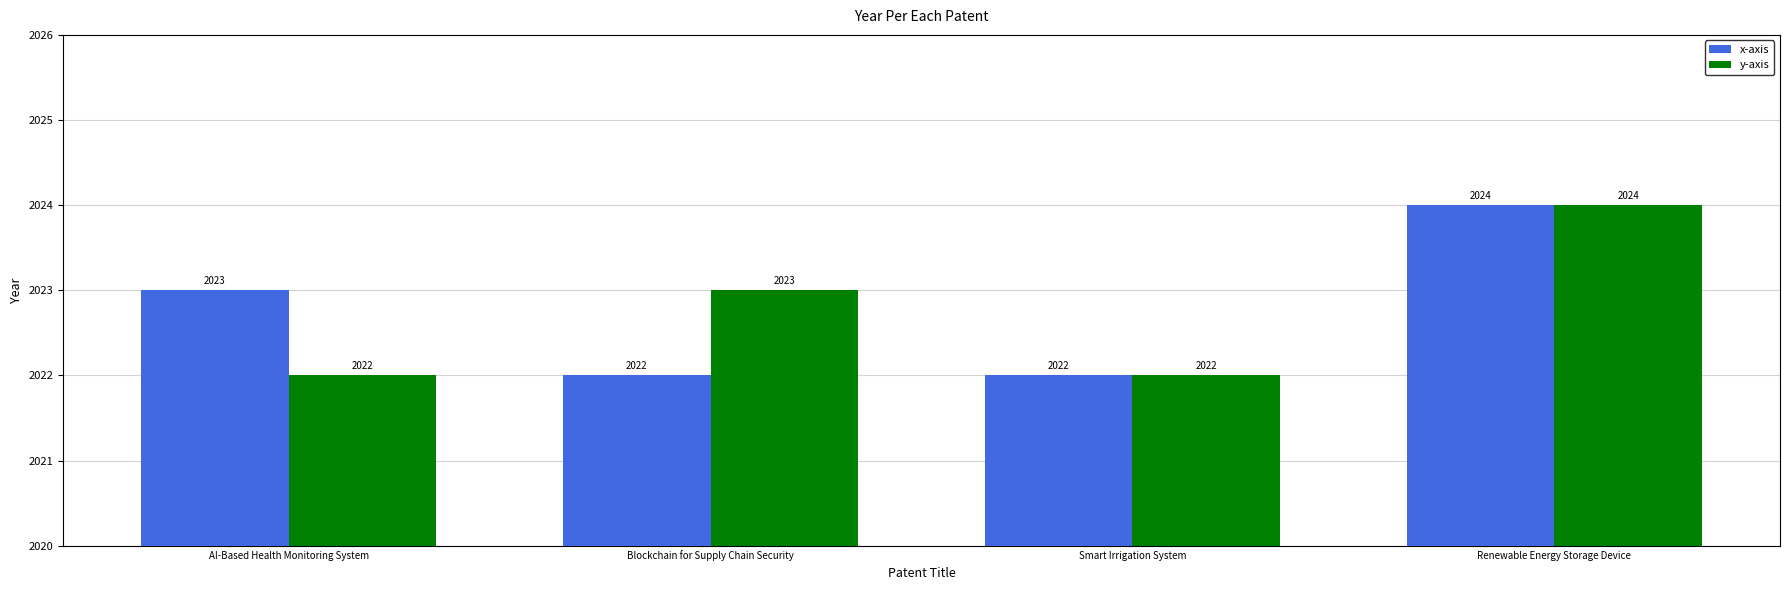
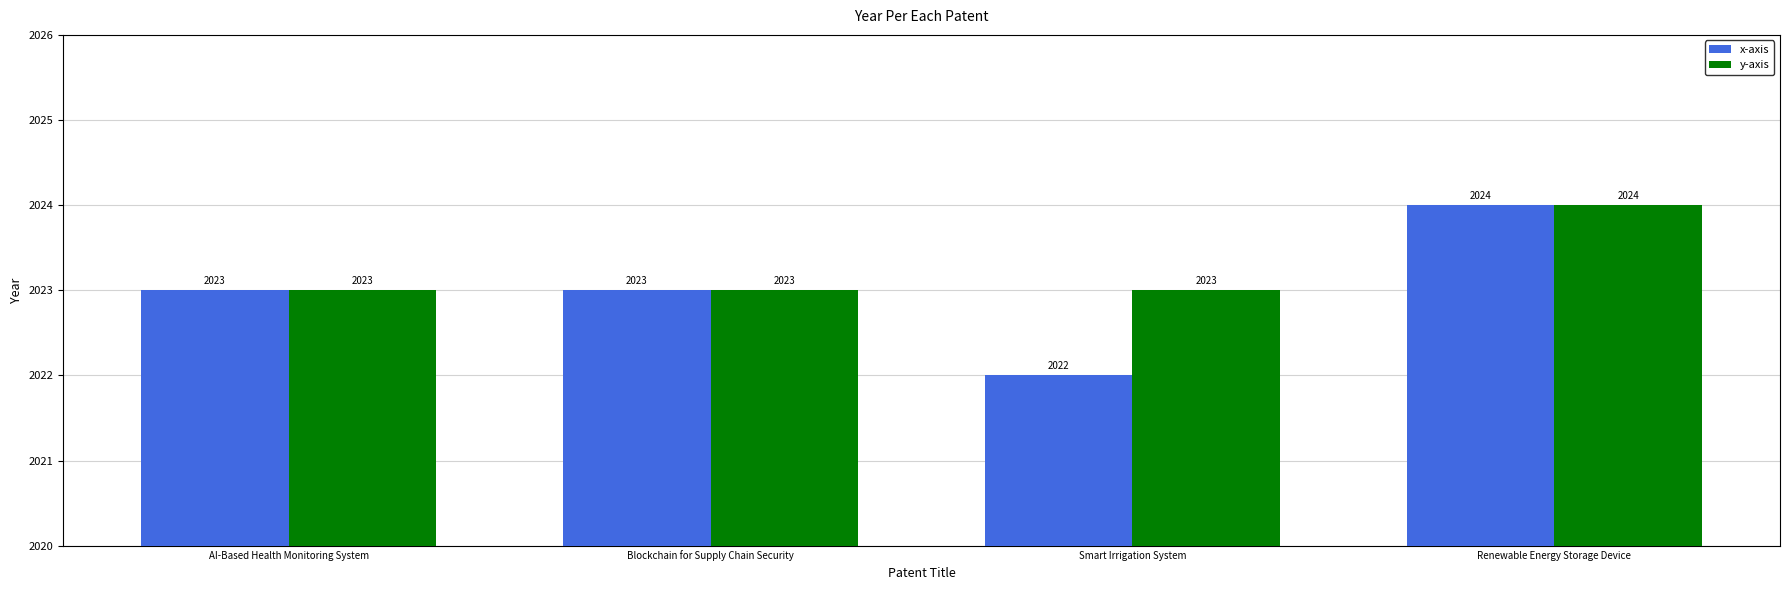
  {
    "x-axis": {
      "AI-Based Health Monitoring System": 2023,
-     "Blockchain for Supply Chain Security": 2022,
+     "Blockchain for Supply Chain Security": 2023,
      "Smart Irrigation System": 2022,
      "Renewable Energy Storage Device": 2024
    },
    "y-axis": {
-     "AI-Based Health Monitoring System": 2022,
+     "AI-Based Health Monitoring System": 2023,
      "Blockchain for Supply Chain Security": 2023,
-     "Smart Irrigation System": 2022,
+     "Smart Irrigation System": 2023,
      "Renewable Energy Storage Device": 2024
    }
  }
